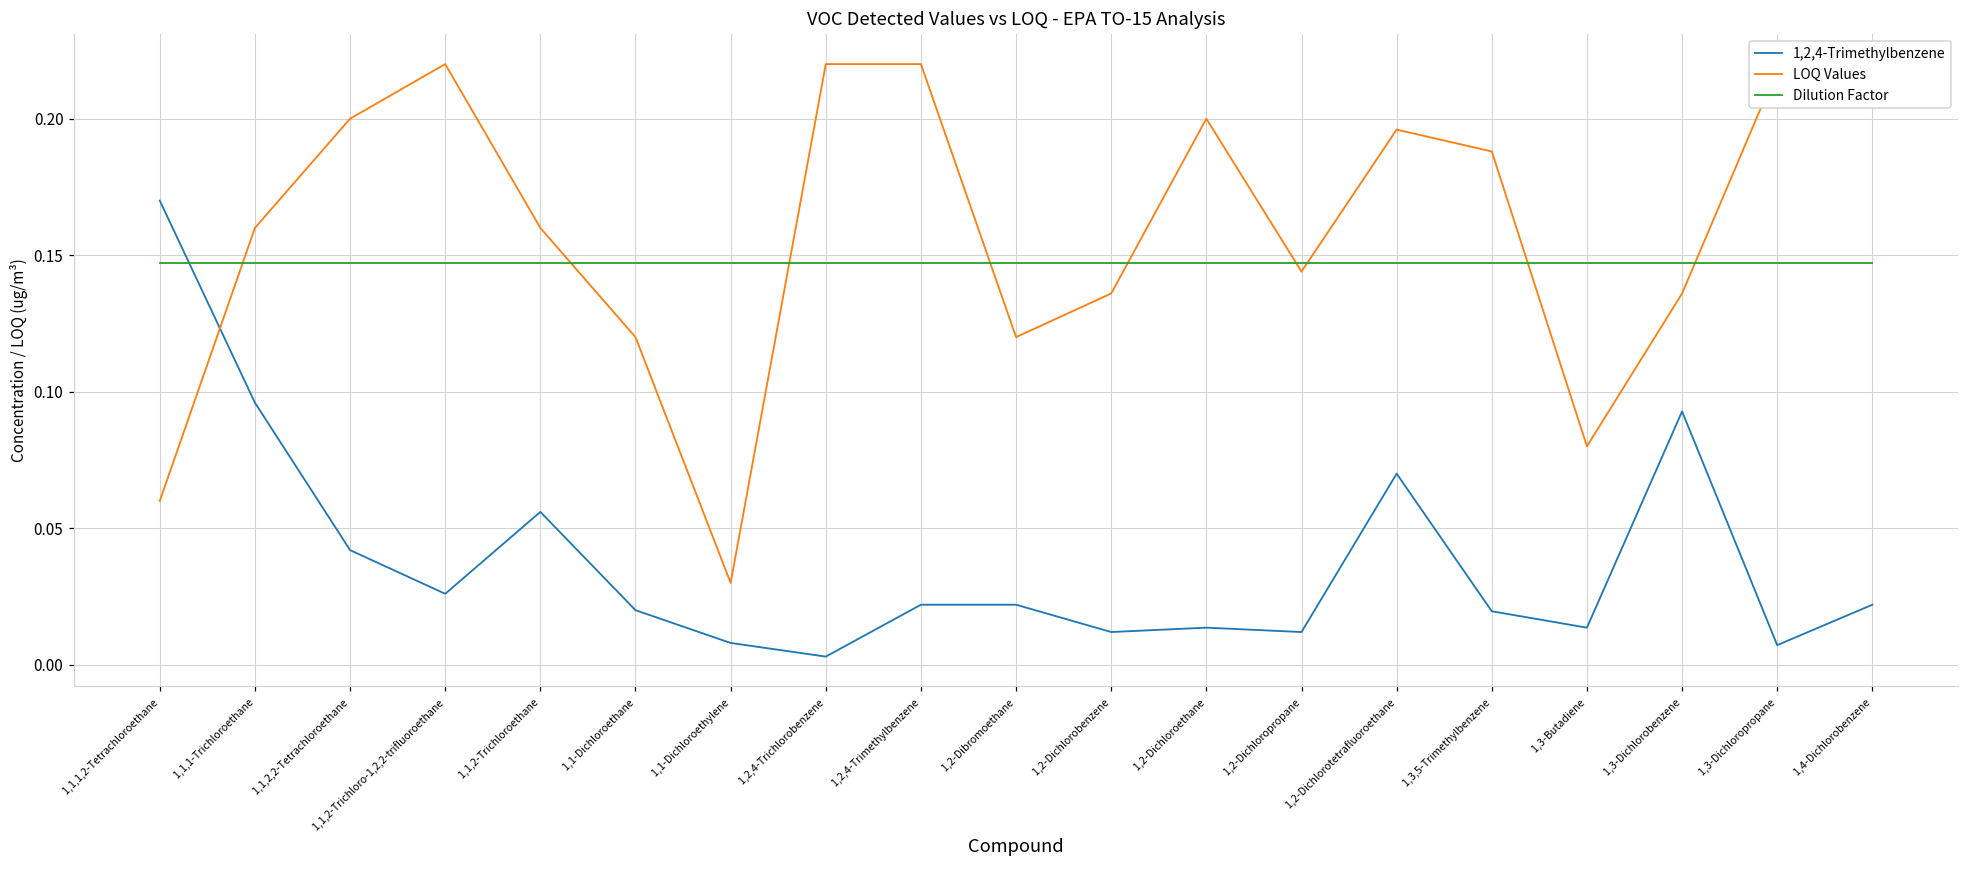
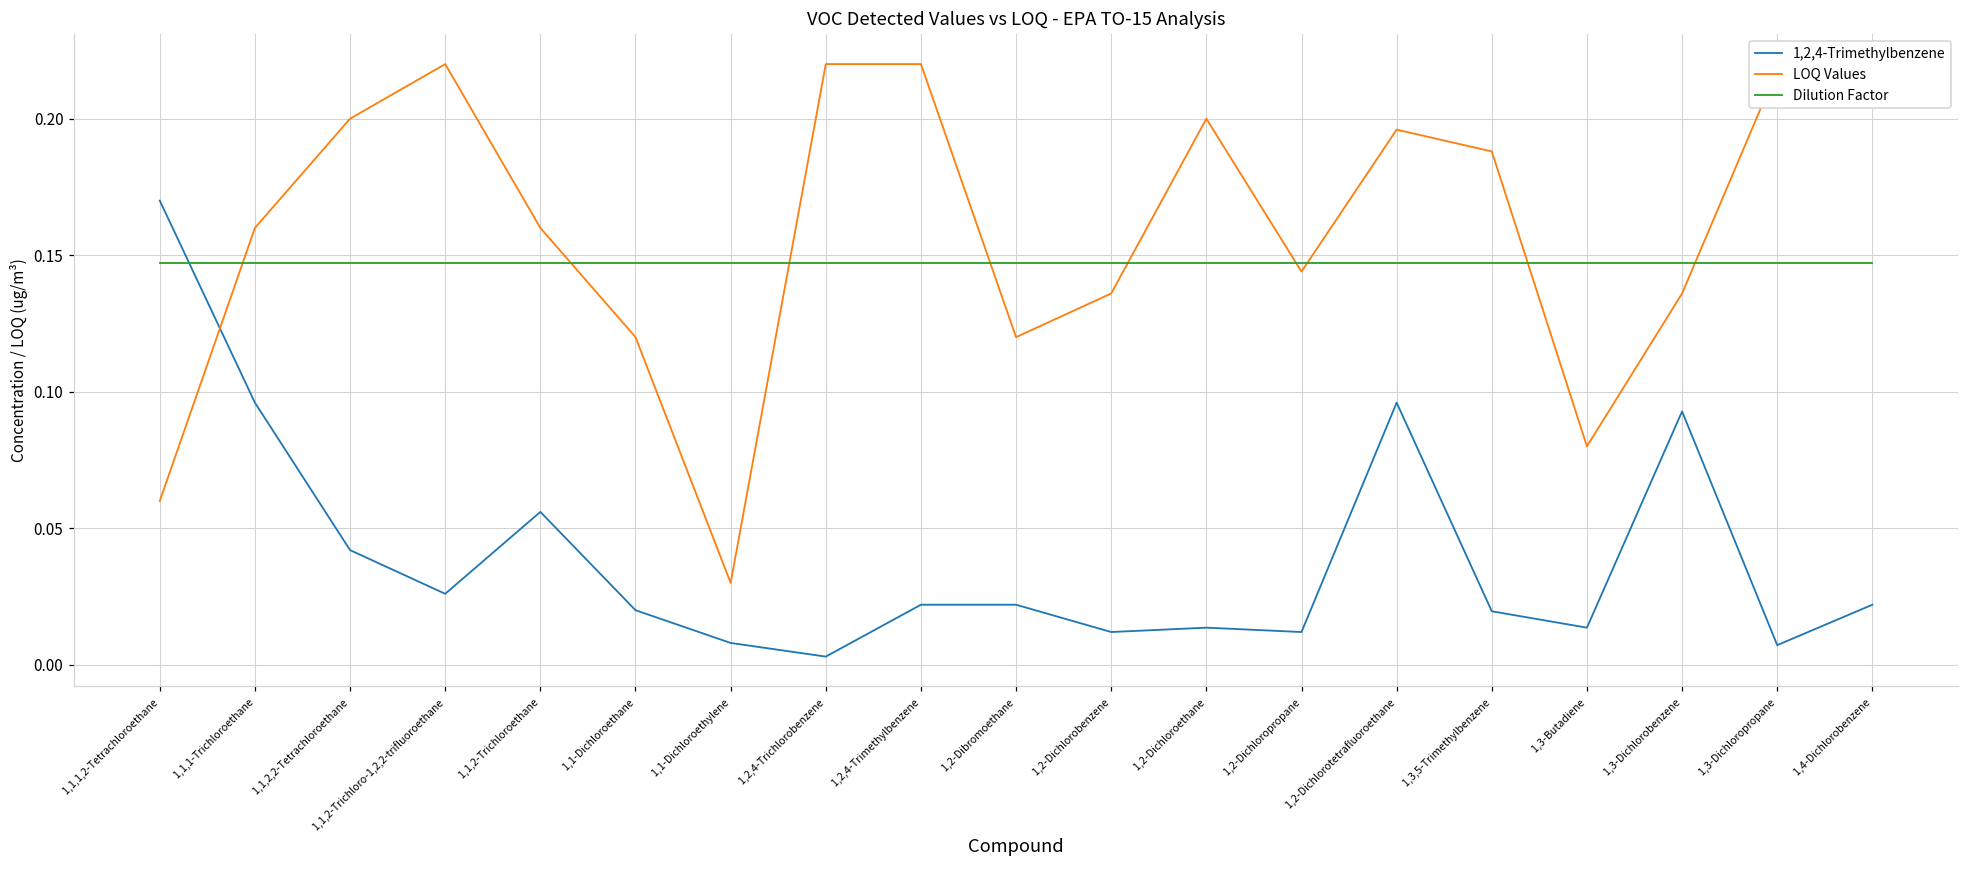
  {
    "1,2,4-Trimethylbenzene": {
      "1,1,1,2-Tetrachloroethane": 0.170,
      "1,1,1-Trichloroethane": 0.096,
      "1,1,2,2-Tetrachloroethane": 0.042,
      "1,1,2-Trichloro-1,2,2-trifluoroethane": 0.026,
      "1,1,2-Trichloroethane": 0.056,
      "1,1-Dichloroethane": 0.020,
      "1,1-Dichloroethylene": 0.008,
      "1,2,4-Trichlorobenzene": 0.003,
      "1,2,4-Trimethylbenzene": 0.022,
      "1,2-Dibromoethane": 0.022,
      "1,2-Dichlorobenzene": 0.012,
      "1,2-Dichloroethane": 0.014,
      "1,2-Dichloropropane": 0.012,
-     "1,2-Dichlorotetrafluoroethane": 0.070,
+     "1,2-Dichlorotetrafluoroethane": 0.096,
      "1,3,5-Trimethylbenzene": 0.020,
      "1,3-Butadiene": 0.014,
      "1,3-Dichlorobenzene": 0.093,
      "1,3-Dichloropropane": 0.007,
      "1,4-Dichlorobenzene": 0.022
    },
    "LOQ Values": {
      "1,1,1,2-Tetrachloroethane": 0.060,
      "1,1,1-Trichloroethane": 0.160,
      "1,1,2,2-Tetrachloroethane": 0.200,
      "1,1,2-Trichloro-1,2,2-trifluoroethane": 0.220,
      "1,1,2-Trichloroethane": 0.160,
      "1,1-Dichloroethane": 0.120,
      "1,1-Dichloroethylene": 0.030,
      "1,2,4-Trichlorobenzene": 0.220,
      "1,2,4-Trimethylbenzene": 0.220,
      "1,2-Dibromoethane": 0.120,
      "1,2-Dichlorobenzene": 0.136,
      "1,2-Dichloroethane": 0.200,
      "1,2-Dichloropropane": 0.144,
      "1,2-Dichlorotetrafluoroethane": 0.196,
      "1,3,5-Trimethylbenzene": 0.188,
      "1,3-Butadiene": 0.080,
      "1,3-Dichlorobenzene": 0.136
    },
    "Dilution Factor": {
      "1,1,1,2-Tetrachloroethane": 0.147,
      "1,1,1-Trichloroethane": 0.147,
      "1,1,2,2-Tetrachloroethane": 0.147,
      "1,1,2-Trichloro-1,2,2-trifluoroethane": 0.147,
      "1,1,2-Trichloroethane": 0.147,
      "1,1-Dichloroethane": 0.147,
      "1,1-Dichloroethylene": 0.147,
      "1,2,4-Trichlorobenzene": 0.147,
      "1,2,4-Trimethylbenzene": 0.147,
      "1,2-Dibromoethane": 0.147,
      "1,2-Dichlorobenzene": 0.147,
      "1,2-Dichloroethane": 0.147,
      "1,2-Dichloropropane": 0.147,
      "1,2-Dichlorotetrafluoroethane": 0.147,
      "1,3,5-Trimethylbenzene": 0.147,
      "1,3-Butadiene": 0.147,
      "1,3-Dichlorobenzene": 0.147,
      "1,3-Dichloropropane": 0.147,
      "1,4-Dichlorobenzene": 0.147
    }
  }
